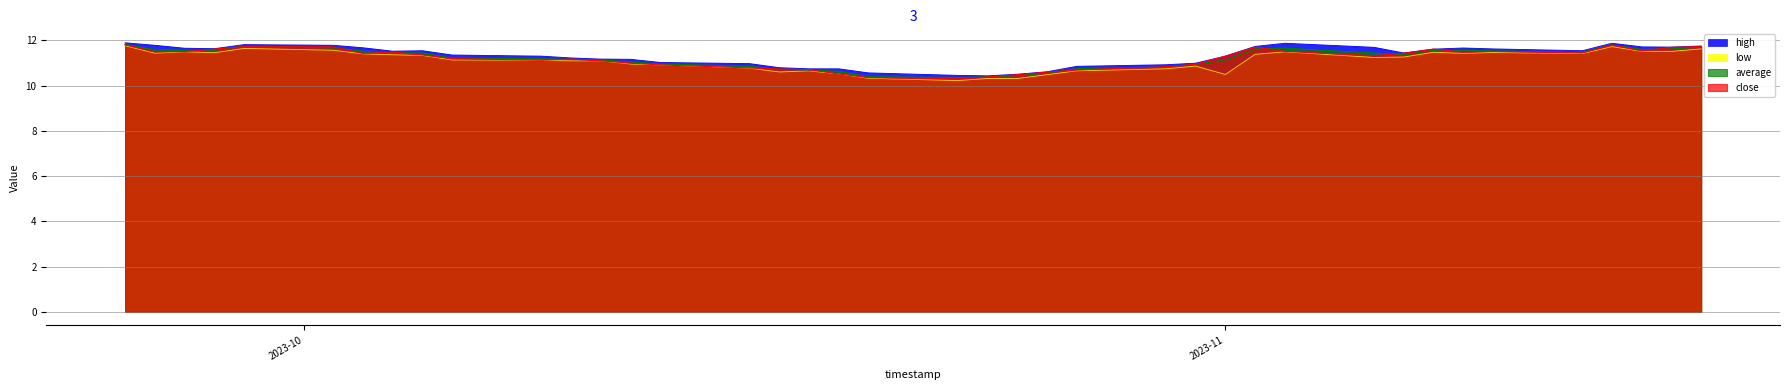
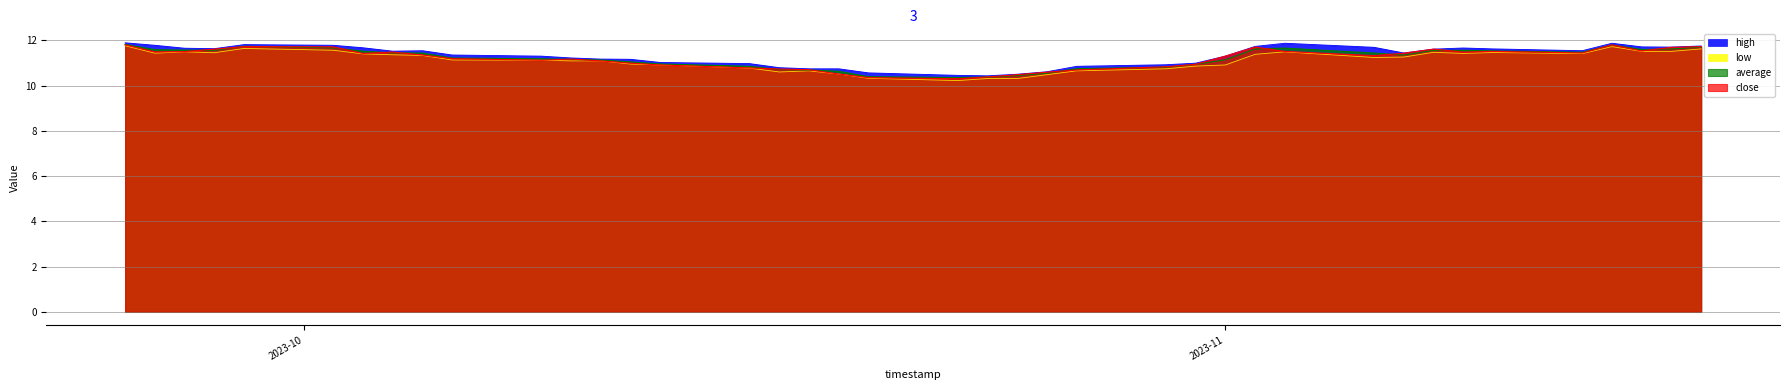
  {
    "low": {
-     "2023-11": 10.5
+     "2023-11": 10.9
    },
    "average": {
      "2023-11": 11.1
    }
  }
